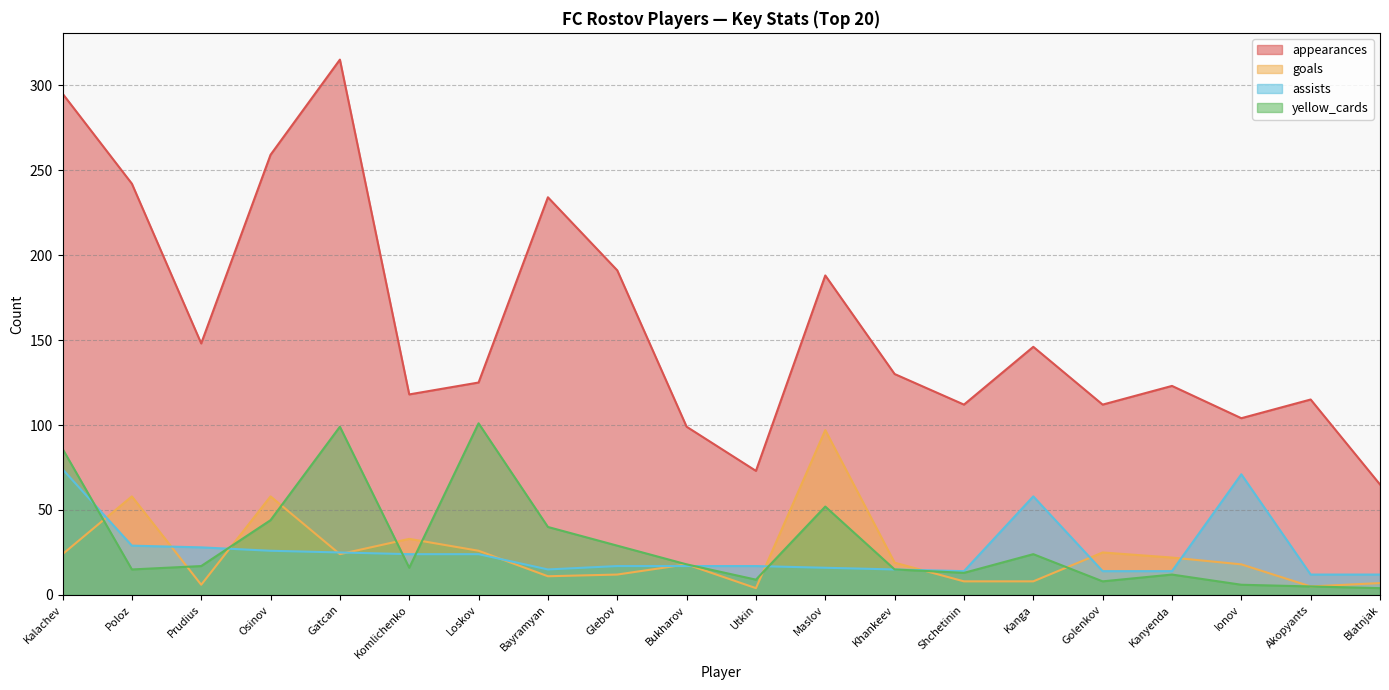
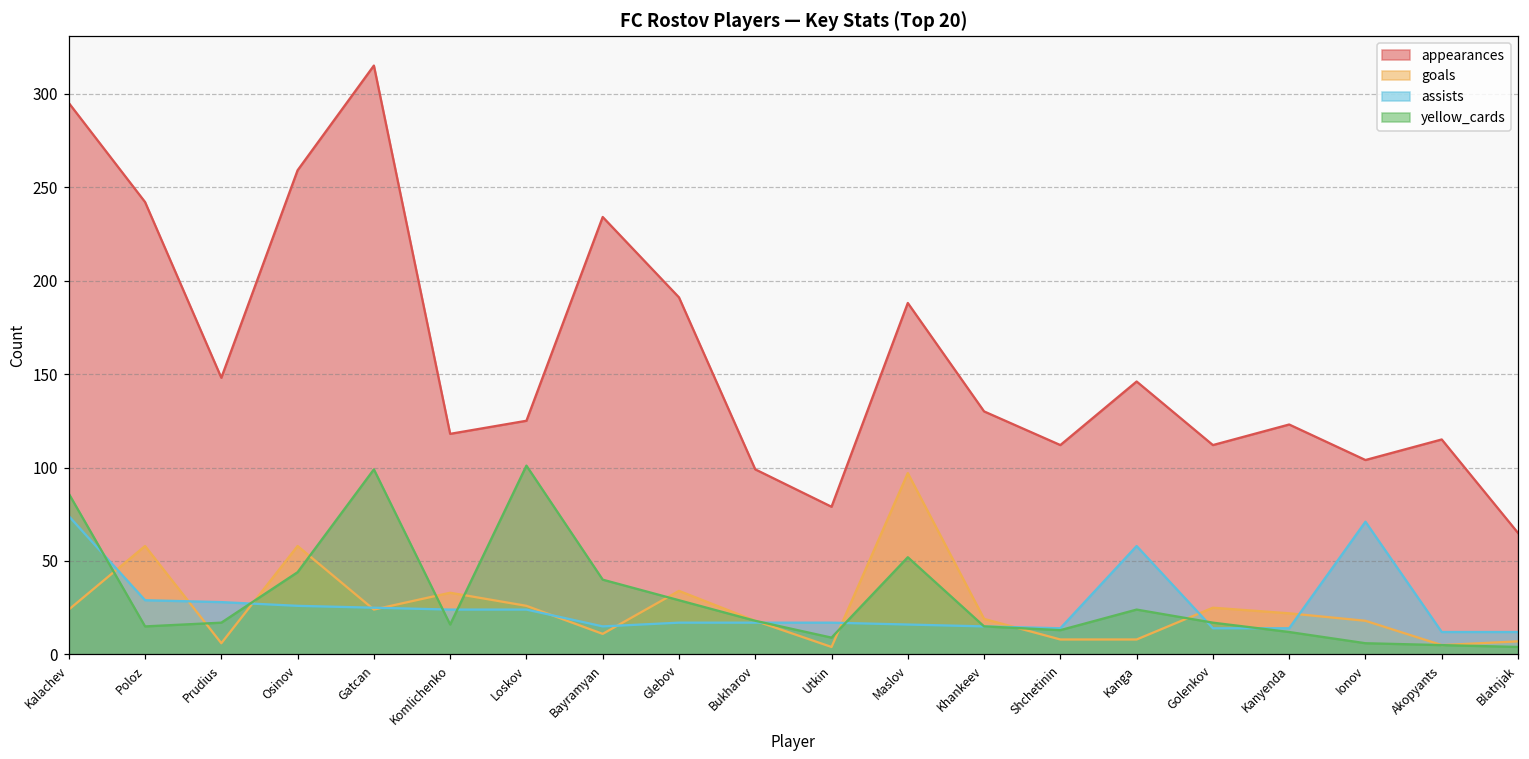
  {
    "appearances": {
      "Kalachev": 295,
      "Poloz": 242,
      "Prudius": 148,
      "Osinov": 259,
      "Gatcan": 315,
      "Komlichenko": 118,
      "Loskov": 125,
      "Bayramyan": 234,
      "Glebov": 191,
      "Bukharov": 99,
-     "Utkin": 73,
+     "Utkin": 79,
      "Maslov": 188,
      "Khankeev": 130,
      "Shchetinin": 112,
      "Kanga": 146,
      "Golenkov": 112,
      "Kanyenda": 123,
      "Ionov": 104,
      "Akopyants": 115,
      "Blatnjak": 65
    },
    "goals": {
      "Kalachev": 24,
      "Poloz": 58,
      "Prudius": 6,
      "Osinov": 58,
      "Komlichenko": 33,
      "Loskov": 26,
      "Bayramyan": 11,
-     "Glebov": 12,
+     "Glebov": 34,
      "Utkin": 4,
      "Maslov": 97,
      "Khankeev": 19,
      "Shchetinin": 8,
      "Kanga": 8,
      "Golenkov": 25,
      "Kanyenda": 22,
      "Ionov": 18,
      "Blatnjak": 7
    },
    "assists": {
      "Kalachev": 74,
      "Poloz": 29,
      "Prudius": 28,
      "Osinov": 26,
      "Komlichenko": 24,
      "Loskov": 24,
      "Bayramyan": 15,
      "Glebov": 17,
      "Utkin": 17,
      "Maslov": 16,
      "Kanga": 58,
      "Golenkov": 14,
      "Kanyenda": 14,
      "Ionov": 71,
      "Akopyants": 12,
      "Blatnjak": 12
    },
    "yellow_cards": {
      "Kalachev": 86,
      "Poloz": 15,
      "Prudius": 17,
      "Osinov": 44,
      "Gatcan": 99,
      "Komlichenko": 16,
      "Loskov": 101,
      "Bayramyan": 40,
      "Glebov": 29,
      "Utkin": 9,
      "Maslov": 52,
      "Kanga": 24,
-     "Golenkov": 8,
+     "Golenkov": 17,
      "Kanyenda": 12,
      "Ionov": 6,
      "Blatnjak": 4
    }
  }
